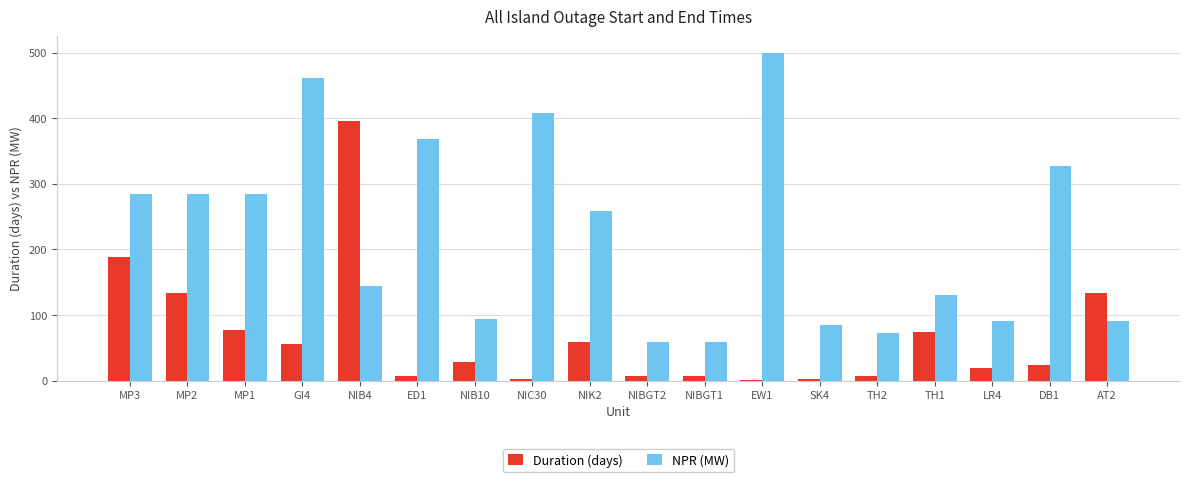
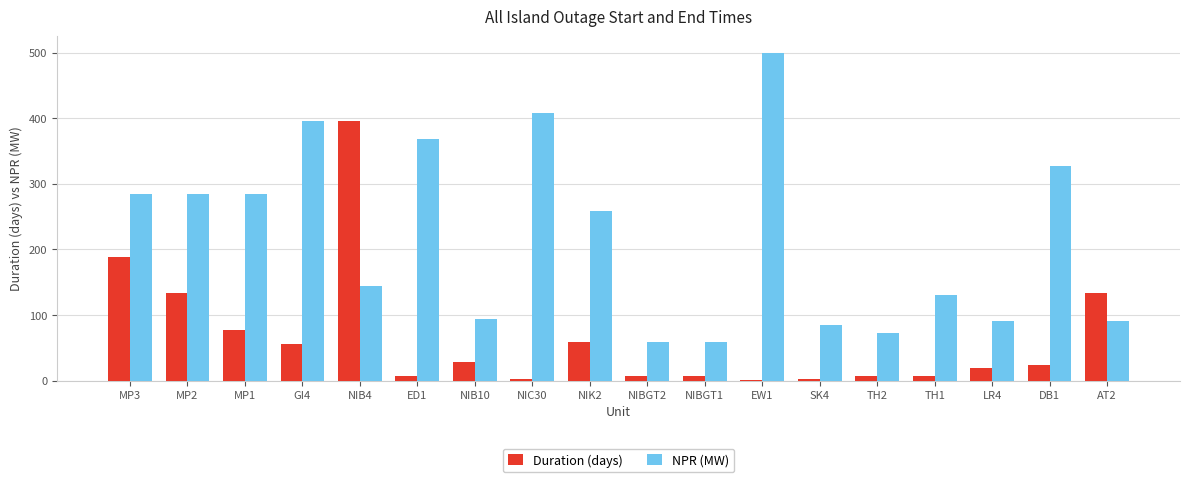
  {
    "Duration (days)": {
      "MP3": 190,
      "MP2": 130,
      "MP1": 80,
      "GI4": 60,
      "NIB4": 400,
      "ED1": 10,
      "NIB10": 30,
      "NIK2": 60,
      "NIBGT2": 10,
      "NIBGT1": 10,
      "TH2": 10,
-     "TH1": 70,
+     "TH1": 10,
      "LR4": 20,
      "DB1": 20,
      "AT2": 130
    },
    "NPR (MW)": {
      "MP3": 290,
      "MP2": 290,
      "MP1": 290,
-     "GI4": 460,
+     "GI4": 400,
      "NIB4": 140,
      "ED1": 370,
      "NIB10": 90,
      "NIC30": 410,
      "NIK2": 260,
      "NIBGT2": 60,
      "NIBGT1": 60,
      "EW1": 500,
      "SK4": 90,
      "TH2": 70,
      "TH1": 130,
      "LR4": 90,
      "DB1": 330,
      "AT2": 90
    }
  }
